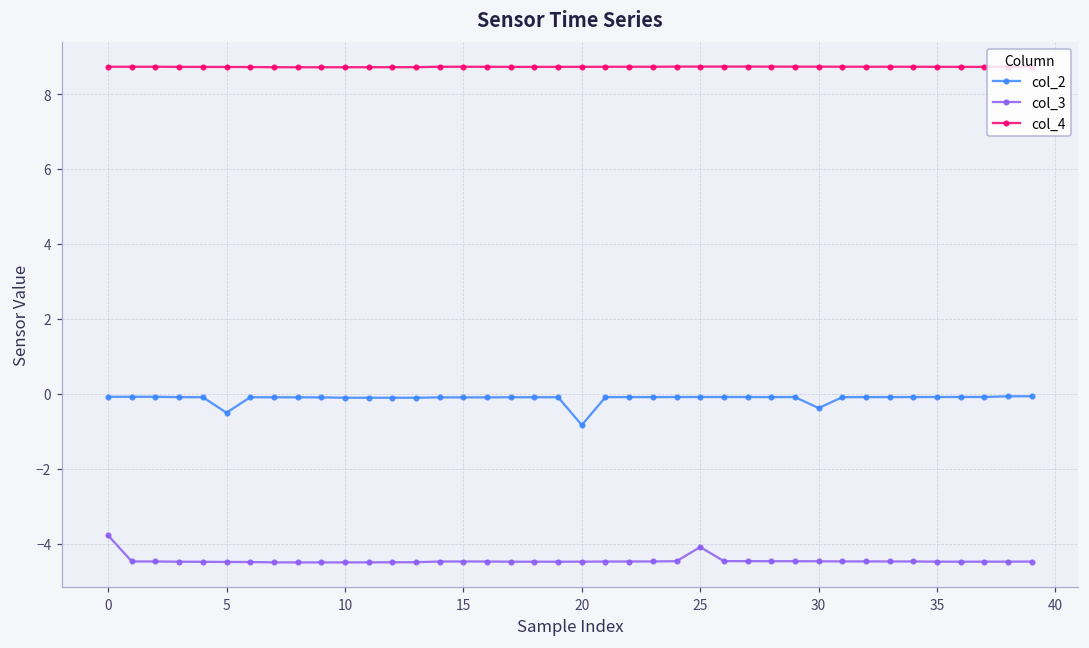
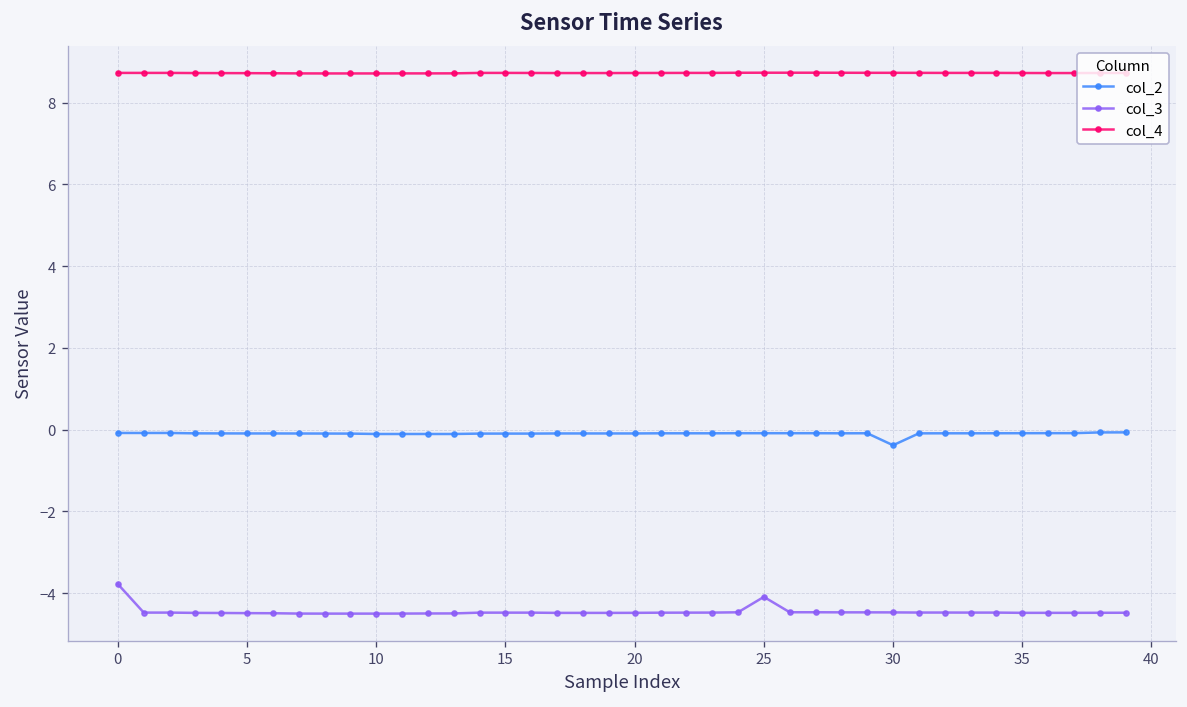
  {
    "col_2": {
      "0": -0.1,
-     "5": -0.5,
+     "5": -0.1,
      "10": -0.1,
      "15": -0.1,
-     "20": -0.8,
+     "20": -0.1,
      "25": -0.1,
      "30": -0.4,
      "35": -0.1
    },
    "col_3": {
      "0": -3.8,
      "5": -4.5,
      "10": -4.5,
      "15": -4.5,
      "20": -4.5,
      "25": -4.1,
      "30": -4.5,
      "35": -4.5
    },
    "col_4": {
      "0": 8.7,
      "5": 8.7,
      "10": 8.7,
      "15": 8.7,
      "20": 8.7,
      "25": 8.7,
      "30": 8.7,
      "35": 8.7
    }
  }
